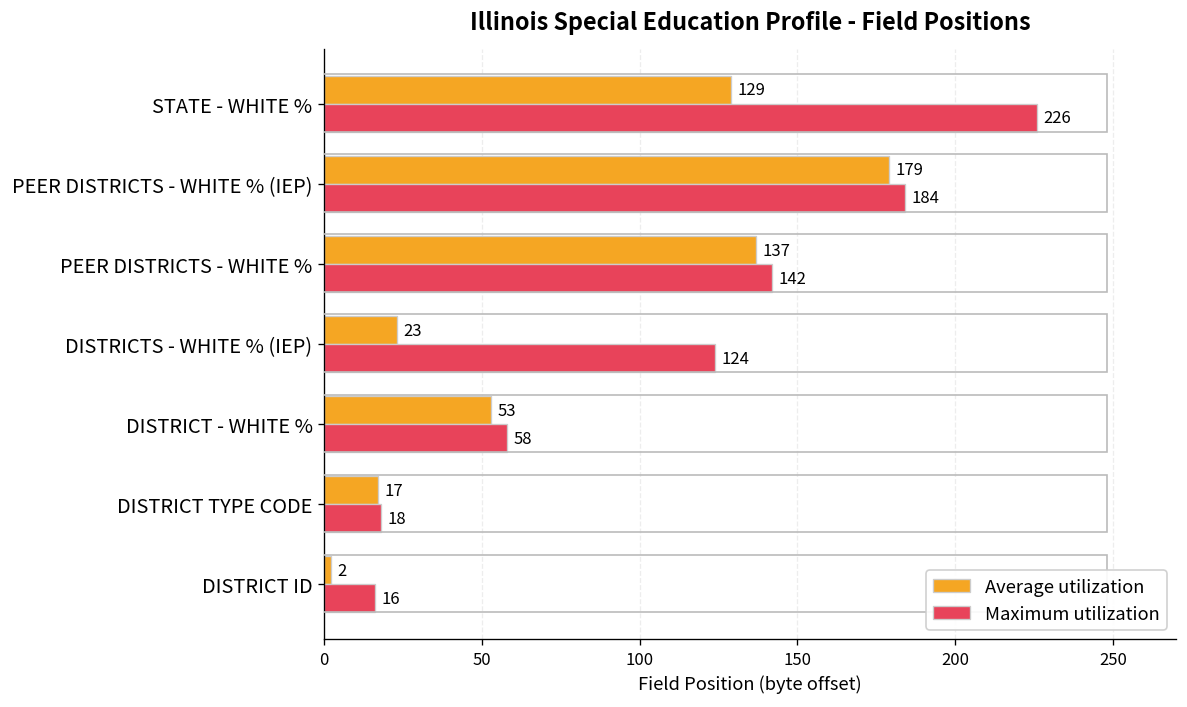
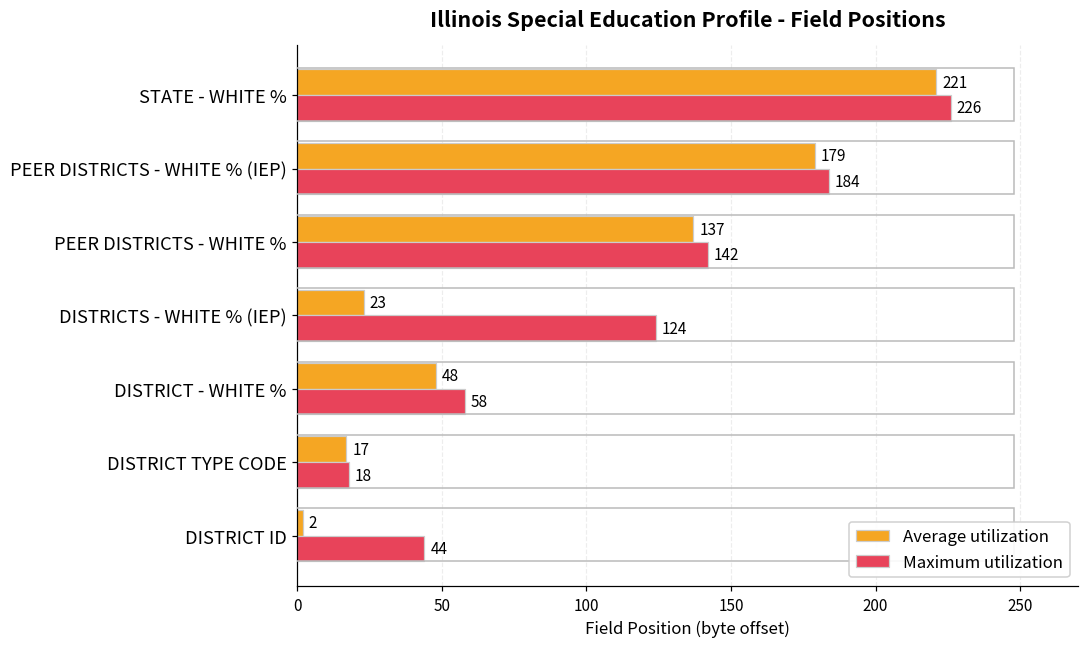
  {
    "Average utilization": {
-     "STATE - WHITE %": 129,
+     "STATE - WHITE %": 221,
      "PEER DISTRICTS - WHITE % (IEP)": 179,
      "PEER DISTRICTS - WHITE %": 137,
      "DISTRICTS - WHITE % (IEP)": 23,
-     "DISTRICT - WHITE %": 53,
+     "DISTRICT - WHITE %": 48,
      "DISTRICT TYPE CODE": 17,
      "DISTRICT ID": 2
    },
    "Maximum utilization": {
      "STATE - WHITE %": 226,
      "PEER DISTRICTS - WHITE % (IEP)": 184,
      "PEER DISTRICTS - WHITE %": 142,
      "DISTRICTS - WHITE % (IEP)": 124,
      "DISTRICT - WHITE %": 58,
      "DISTRICT TYPE CODE": 18,
-     "DISTRICT ID": 16
+     "DISTRICT ID": 44
    }
  }
